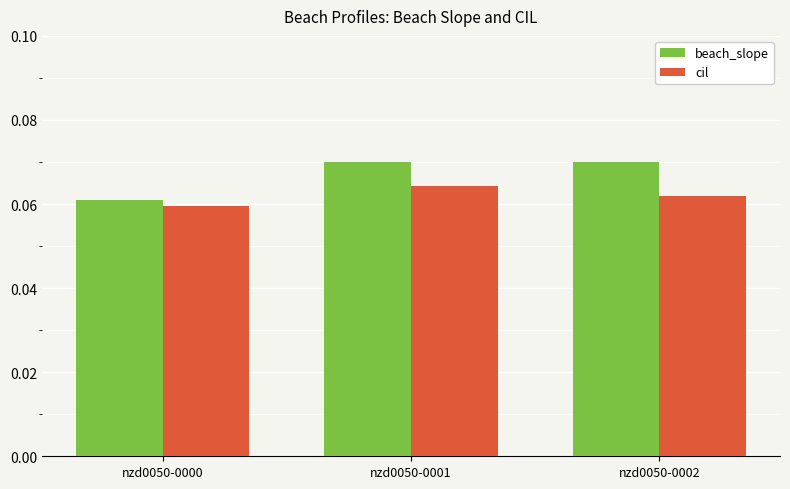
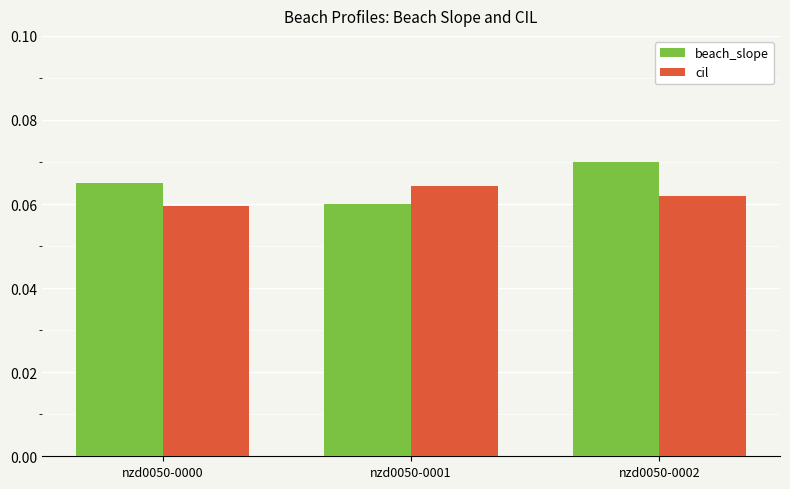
  {
    "beach_slope": {
-     "nzd0050-0000": 0.061,
-     "nzd0050-0001": 0.07,
+     "nzd0050-0000": 0.065,
+     "nzd0050-0001": 0.06,
      "nzd0050-0002": 0.070
    },
    "cil": {
      "nzd0050-0000": 0.060,
      "nzd0050-0001": 0.064,
      "nzd0050-0002": 0.062
    }
  }
